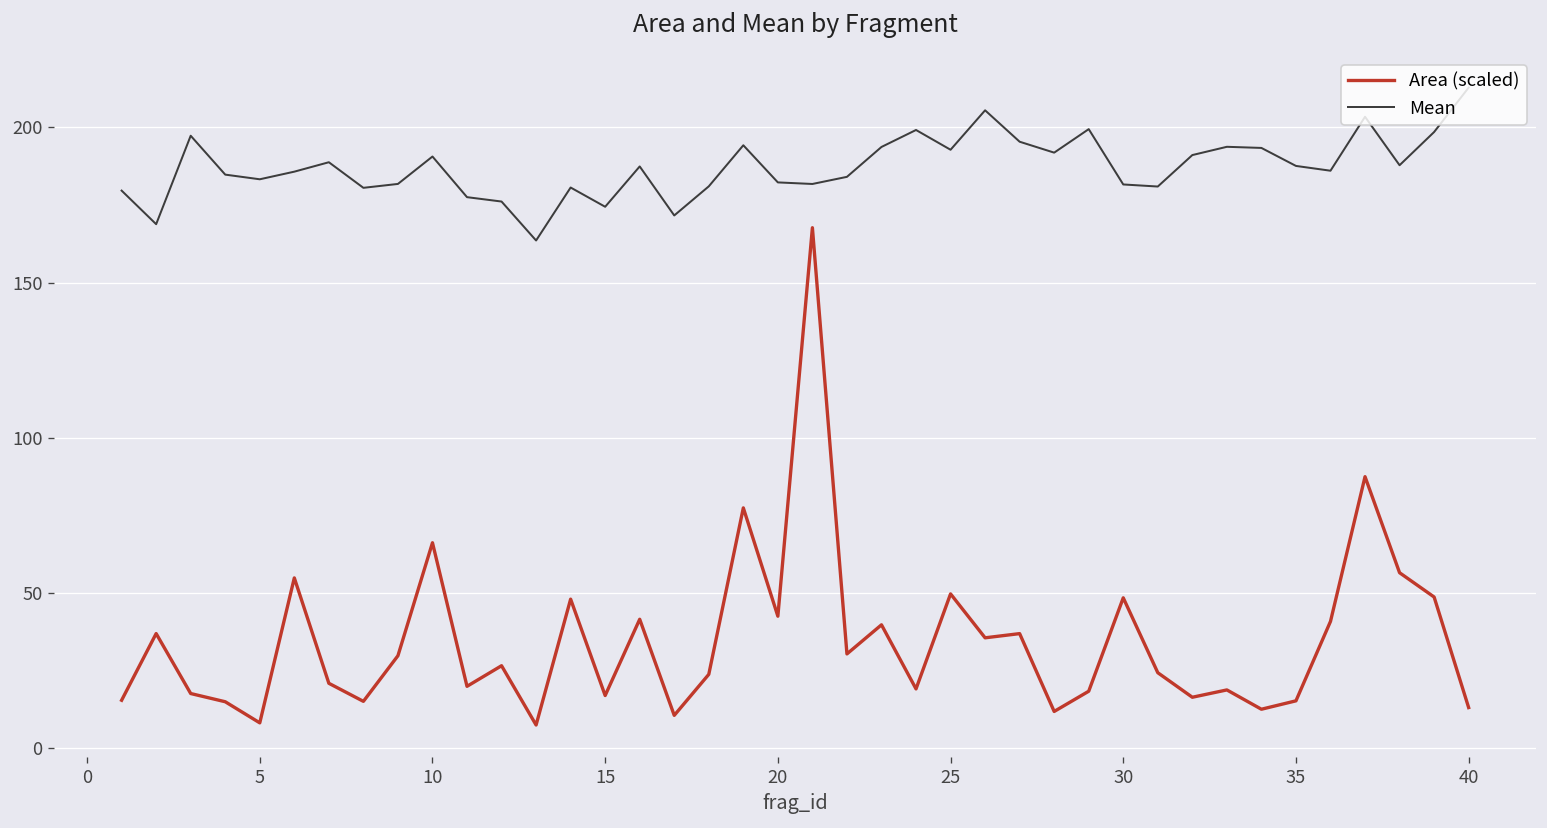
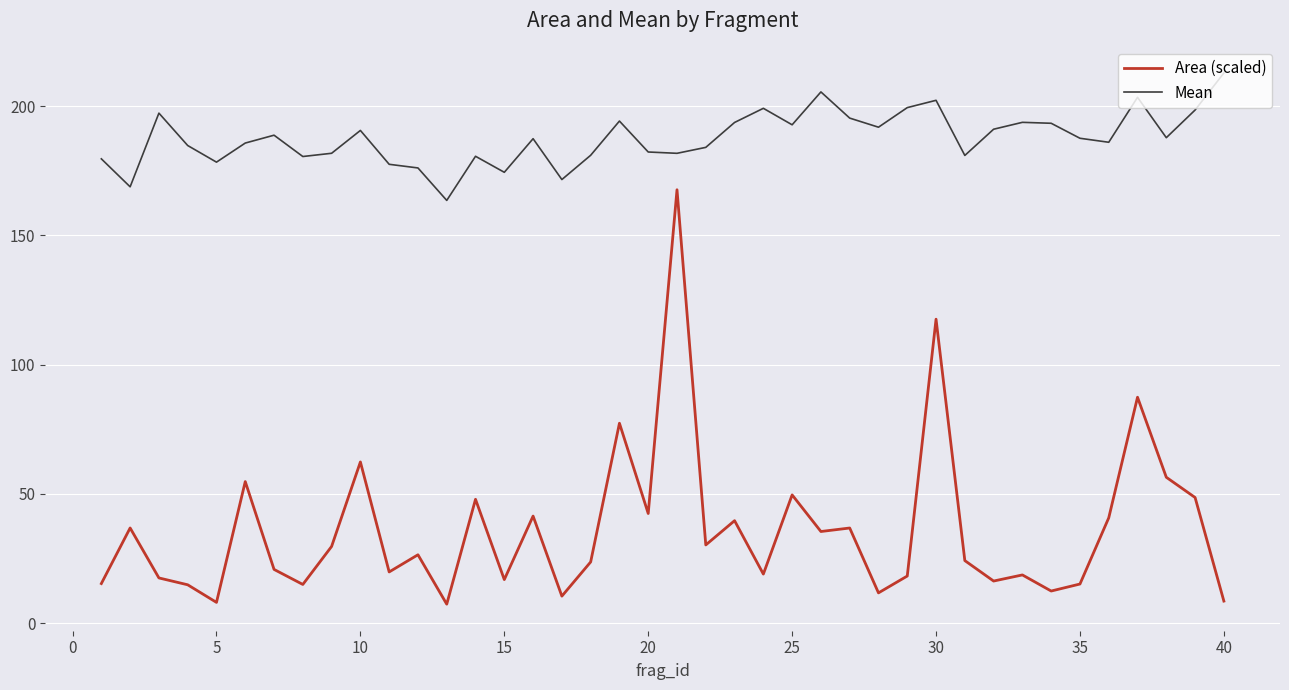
  {
    "Area (scaled)": {
      "5": 8,
-     "10": 66,
+     "10": 62,
      "15": 17,
      "20": 42,
      "25": 50,
-     "30": 48,
+     "30": 118,
      "35": 15,
-     "40": 13
+     "40": 9
    },
    "Mean": {
-     "5": 183,
+     "5": 178,
      "10": 191,
      "15": 174,
      "20": 182,
      "25": 193,
-     "30": 182,
+     "30": 202,
      "35": 188
    }
  }
